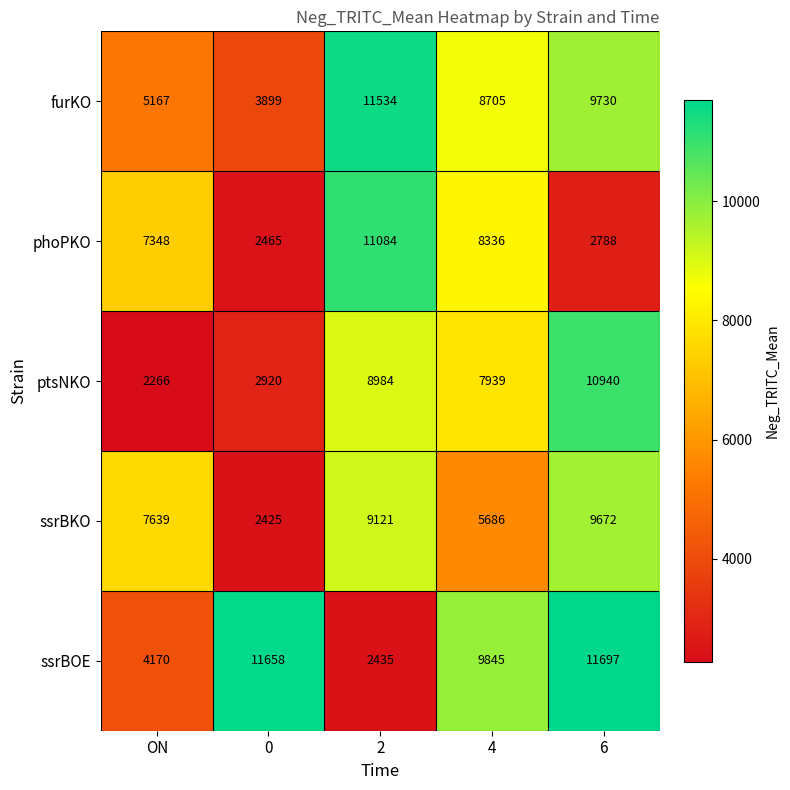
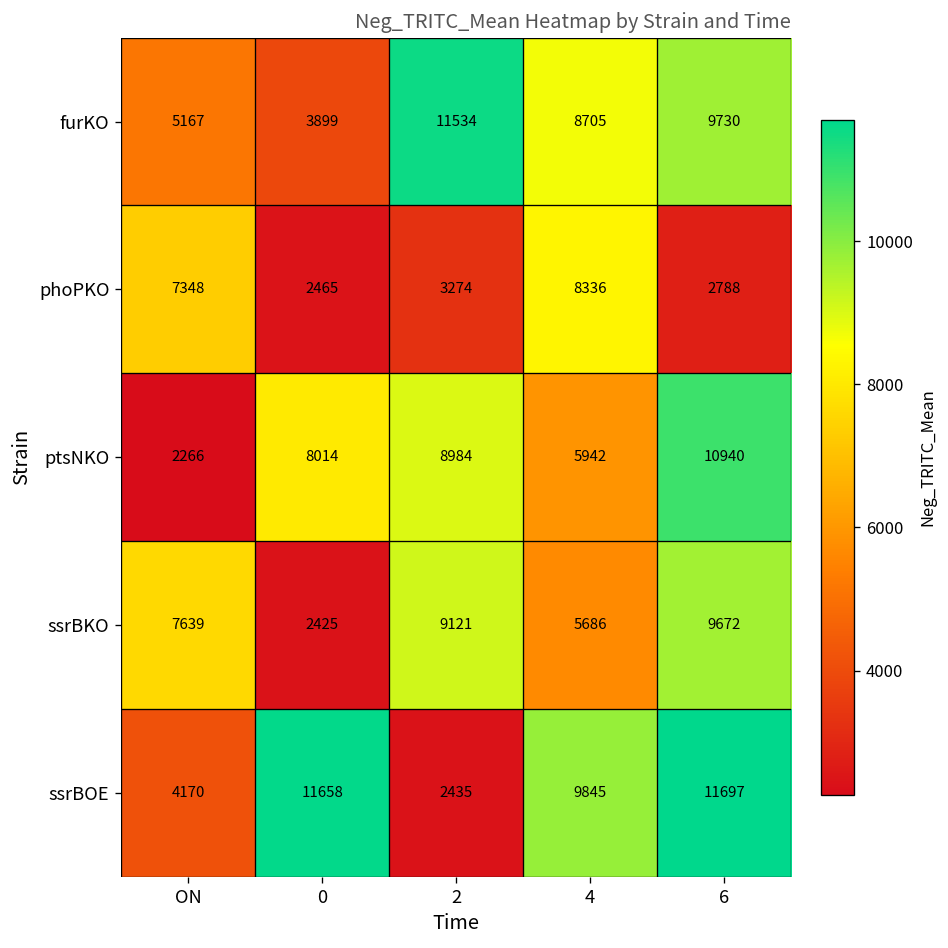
  {
    "furKO": {
      "ON": 5167,
      "0": 3899,
      "2": 11534,
      "4": 8705,
      "6": 9730
    },
    "phoPKO": {
      "ON": 7348,
      "0": 2465,
-     "2": 11084,
+     "2": 3274,
      "4": 8336,
      "6": 2788
    },
    "ptsNKO": {
      "ON": 2266,
-     "0": 2920,
+     "0": 8014,
      "2": 8984,
-     "4": 7939,
+     "4": 5942,
      "6": 10940
    },
    "ssrBKO": {
      "ON": 7639,
      "0": 2425,
      "2": 9121,
      "4": 5686,
      "6": 9672
    },
    "ssrBOE": {
      "ON": 4170,
      "0": 11658,
      "2": 2435,
      "4": 9845,
      "6": 11697
    }
  }
